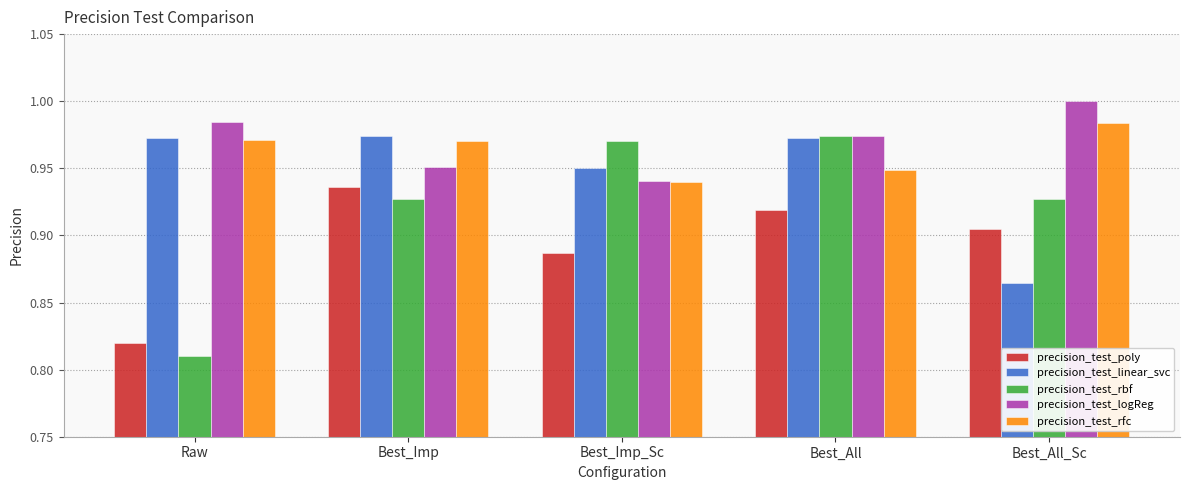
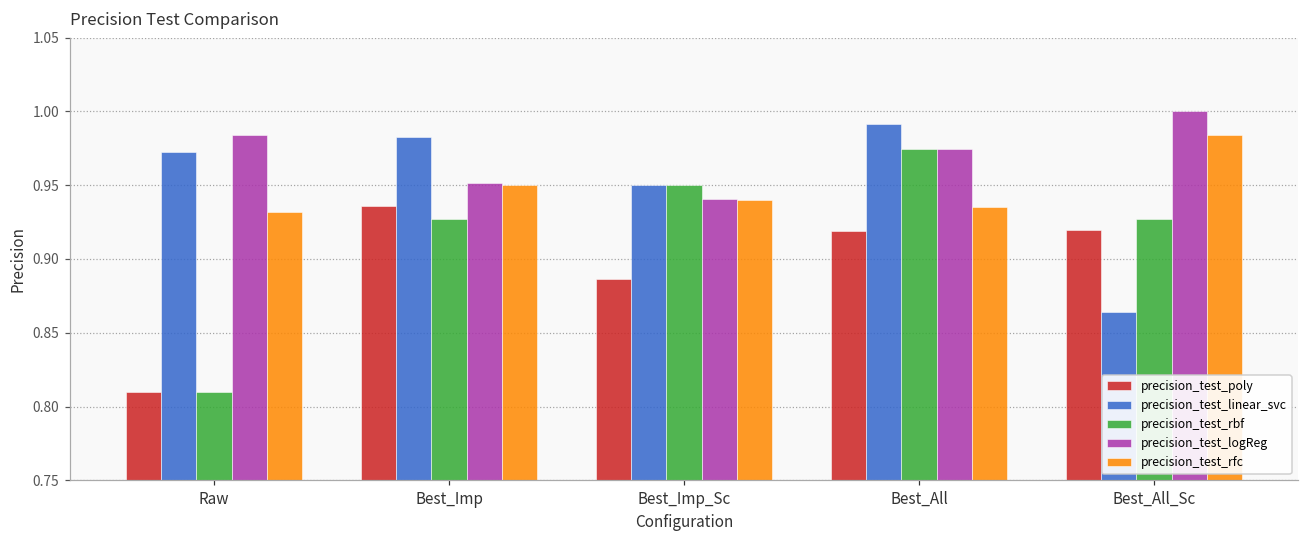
  {
    "precision_test_poly": {
-     "Raw": 0.82,
+     "Raw": 0.81,
      "Best_Imp": 0.936,
      "Best_Imp_Sc": 0.887,
      "Best_All": 0.919,
-     "Best_All_Sc": 0.905
+     "Best_All_Sc": 0.920
    },
    "precision_test_linear_svc": {
      "Raw": 0.972,
-     "Best_Imp": 0.974,
+     "Best_Imp": 0.983,
      "Best_Imp_Sc": 0.950,
-     "Best_All": 0.972,
+     "Best_All": 0.992,
      "Best_All_Sc": 0.864
    },
    "precision_test_rbf": {
      "Raw": 0.81,
      "Best_Imp": 0.927,
-     "Best_Imp_Sc": 0.97,
+     "Best_Imp_Sc": 0.95,
      "Best_All": 0.974,
      "Best_All_Sc": 0.927
    },
    "precision_test_logReg": {
      "Raw": 0.984,
      "Best_Imp": 0.951,
      "Best_Imp_Sc": 0.941,
      "Best_All": 0.974,
      "Best_All_Sc": 1.000
    },
    "precision_test_rfc": {
-     "Raw": 0.971,
-     "Best_Imp": 0.97,
+     "Raw": 0.932,
+     "Best_Imp": 0.95,
      "Best_Imp_Sc": 0.940,
-     "Best_All": 0.949,
+     "Best_All": 0.935,
      "Best_All_Sc": 0.984
    }
  }
